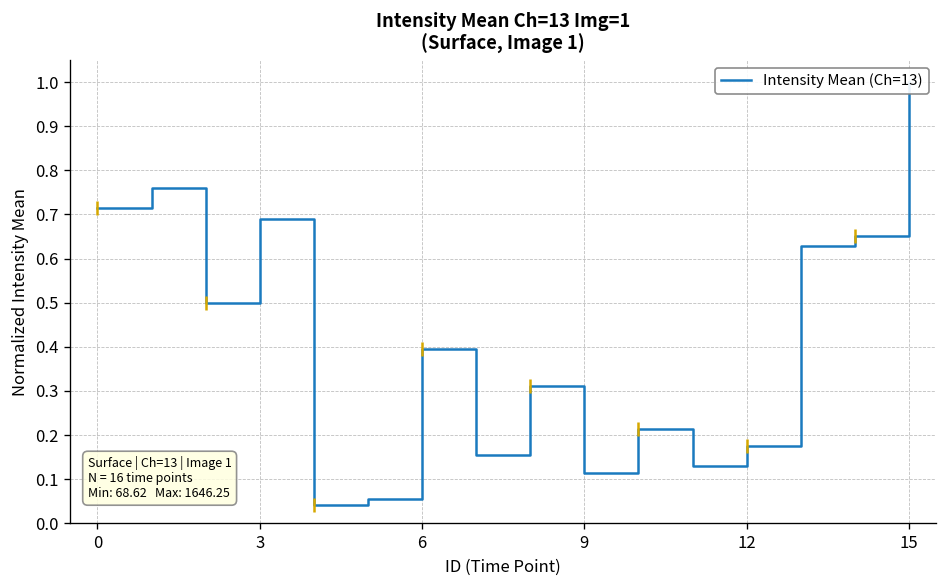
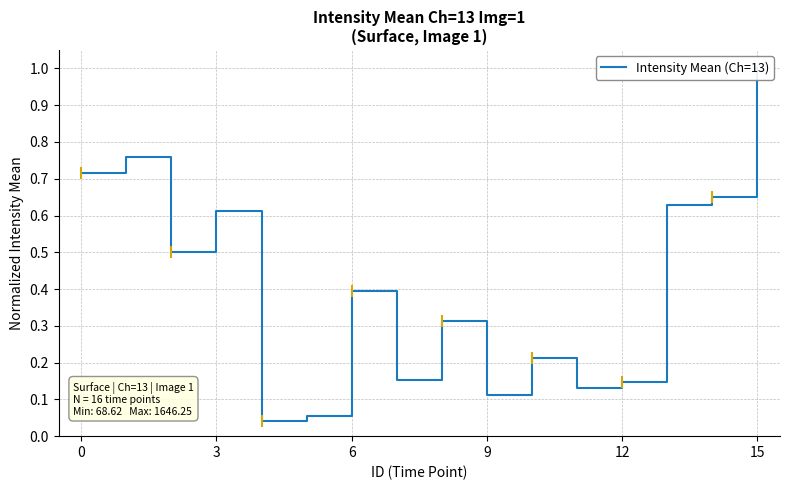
  {
    "Intensity Mean (Ch=13)": {
-     "3": 0.69,
+     "3": 0.61,
      "9": 0.11,
-     "12": 0.18
+     "12": 0.15
    }
  }
